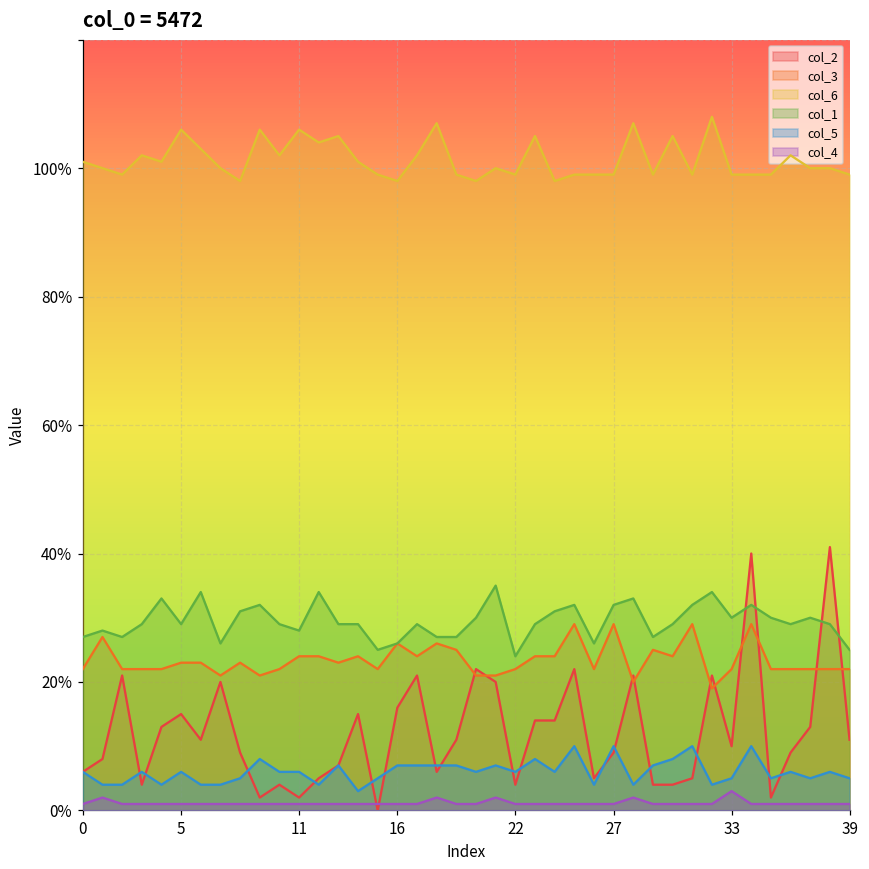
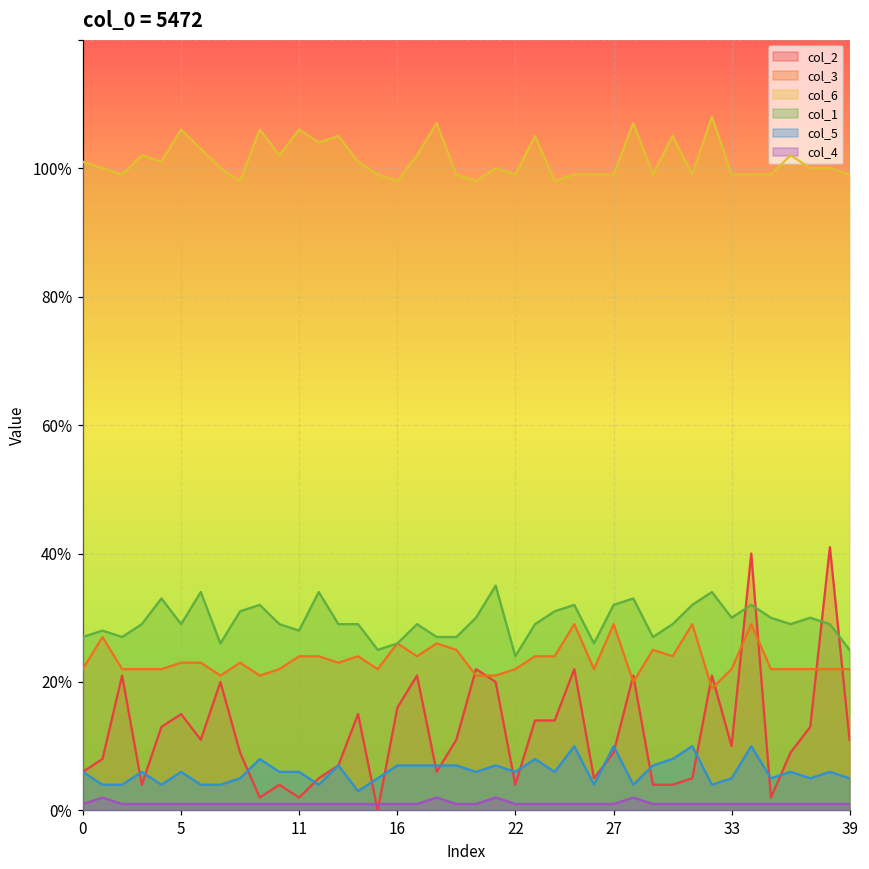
  {
    "col_1": {
      "0": "27%",
      "5": "29%",
      "11": "28%",
      "22": "24%",
      "27": "32%",
      "33": "30%",
      "39": "25%"
    },
    "col_5": {
      "5": "6%",
      "11": "6%",
      "16": "7%",
      "22": "6%",
      "27": "10%",
      "33": "5%",
      "39": "5%"
    },
    "col_4": {
      "0": "1%",
      "5": "1%",
      "11": "1%",
      "16": "1%",
      "22": "1%",
      "27": "1%",
-     "33": "3%",
+     "33": "1%",
      "39": "1%"
    }
  }
